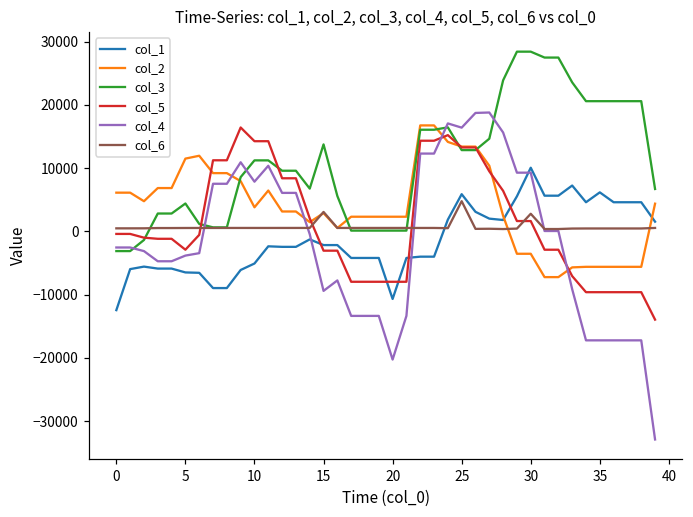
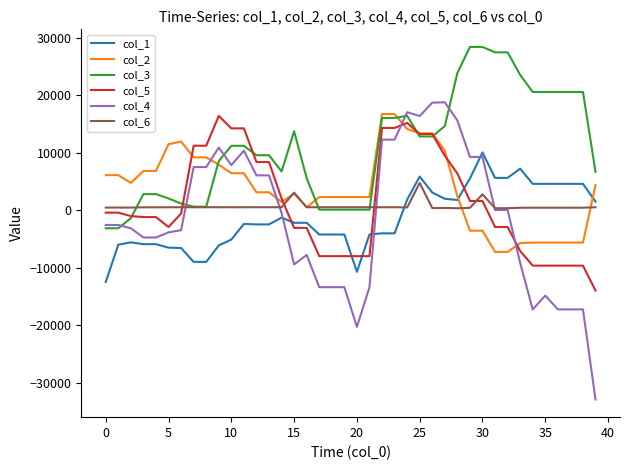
  {
    "col_1": {
      "0": -12000,
      "5": -6000,
      "10": -5000,
      "15": -2000,
      "20": -11000,
      "25": 6000,
      "30": 10000,
-     "35": 6000
+     "35": 5000
    },
    "col_2": {
      "0": 6000,
      "5": 12000,
-     "10": 4000,
+     "10": 6000,
      "20": 2000,
      "30": -4000,
      "35": -6000
    },
    "col_3": {
      "0": -3000,
-     "5": 4000,
+     "5": 2000,
      "10": 11000,
      "15": 14000,
      "30": 28000,
      "35": 21000
    },
    "col_5": {
      "0": 0,
      "5": -3000,
      "10": 14000,
      "15": -3000,
      "20": -8000,
      "30": 2000,
      "35": -10000
    },
    "col_4": {
      "0": -3000,
      "5": -4000,
      "10": 8000,
      "15": -9000,
      "20": -20000,
      "25": 16000,
      "30": 9000,
-     "35": -17000
+     "35": -15000
    },
    "col_6": {
      "0": 0,
      "5": 1000,
      "10": 1000,
      "25": 5000,
      "30": 3000,
      "35": 0
    }
  }
